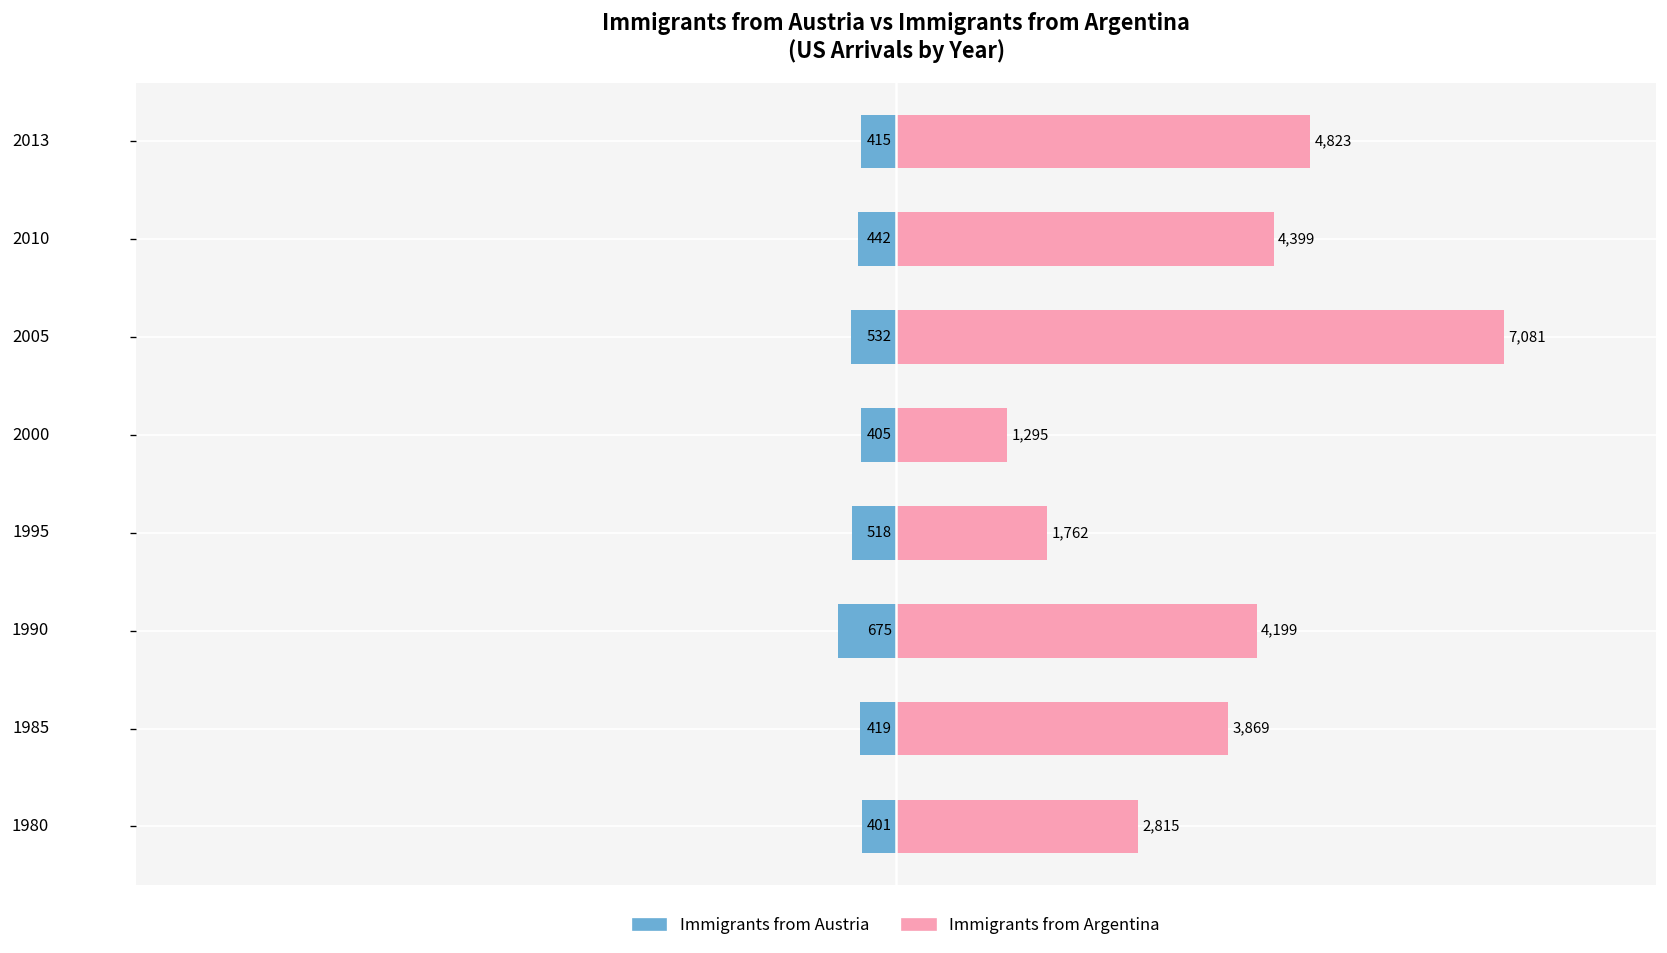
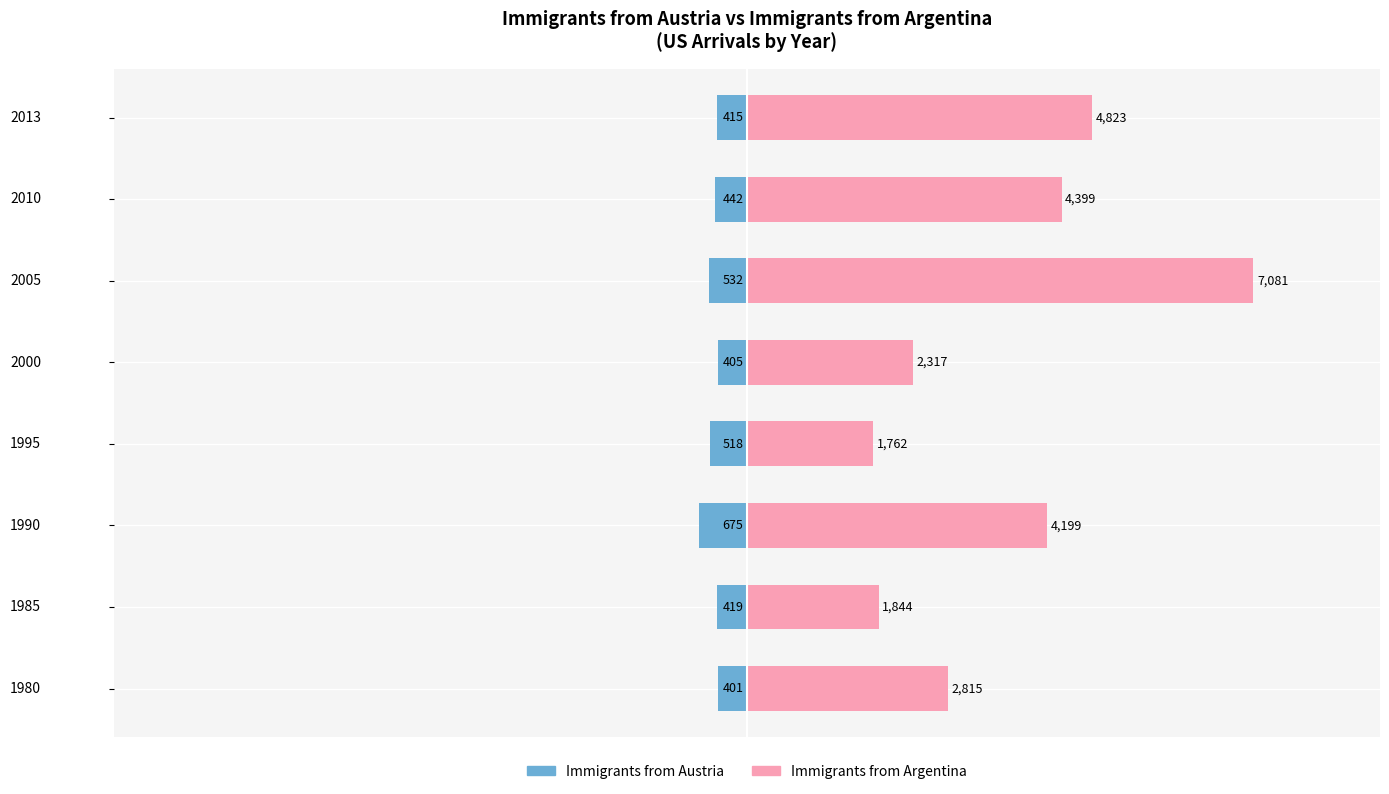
  {
    "Immigrants from Argentina": {
      "2013": "4,823",
      "2010": "4,399",
      "2005": "7,081",
-     "2000": "1,295",
+     "2000": "2,317",
      "1995": "1,762",
      "1990": "4,199",
-     "1985": "3,869",
+     "1985": "1,844",
      "1980": "2,815"
    }
  }
